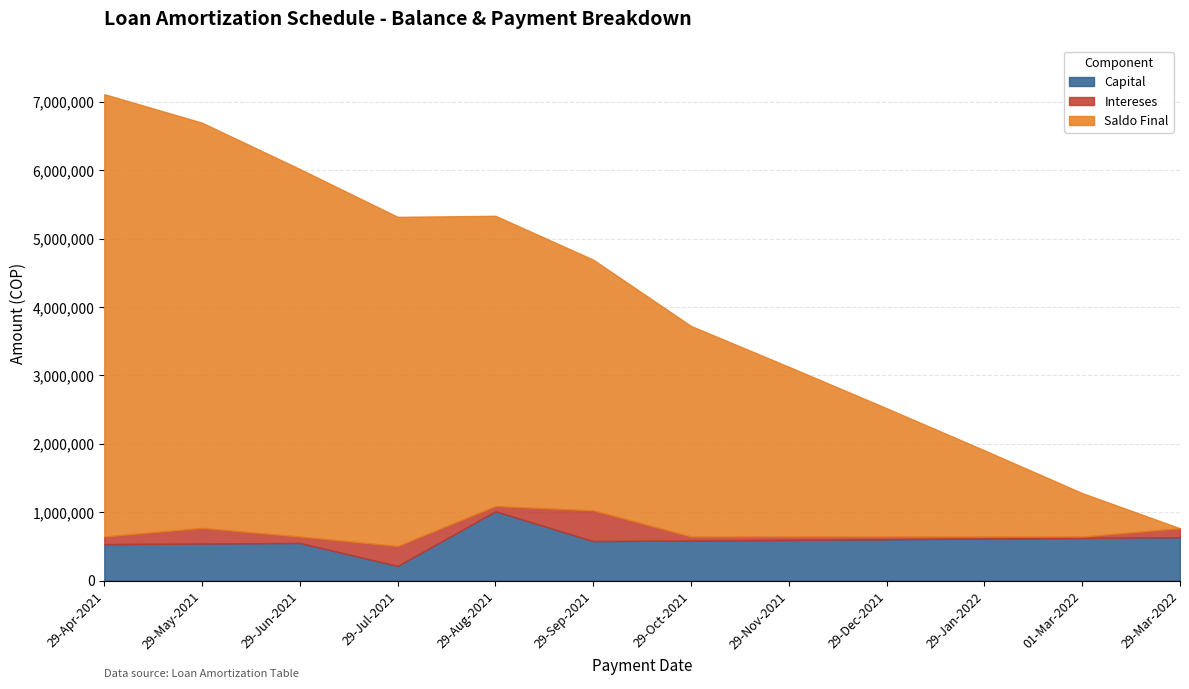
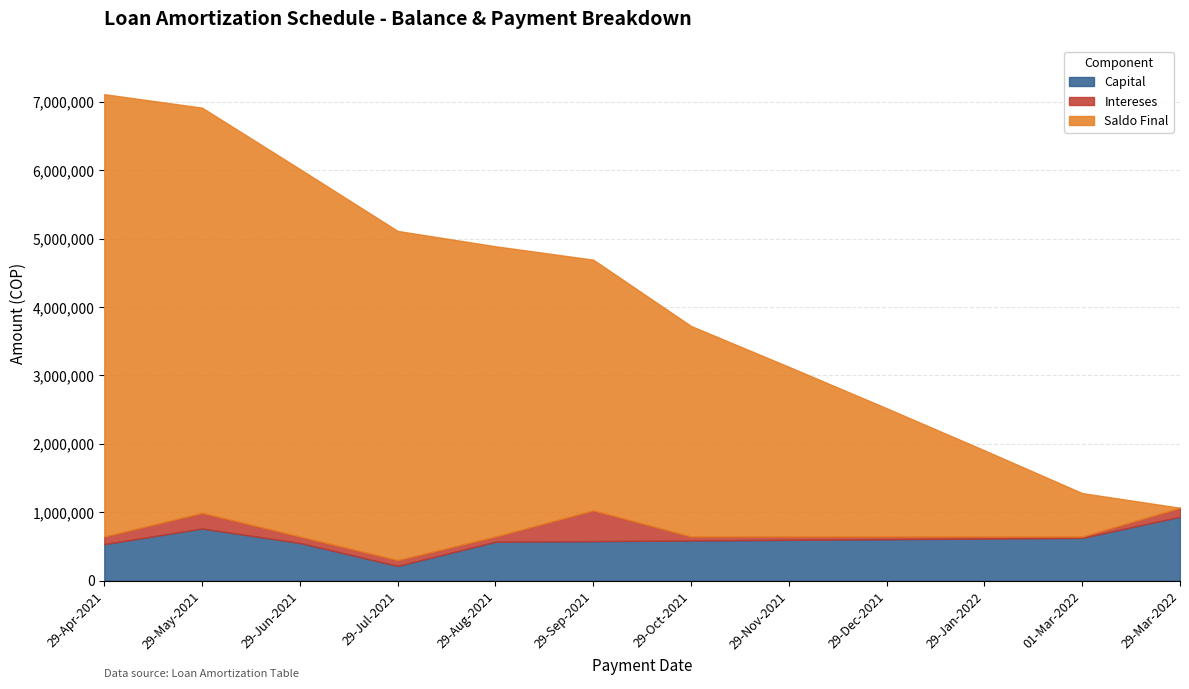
  {
    "Capital": {
      "29-Apr-2021": "500,000",
-     "29-May-2021": "500,000",
+     "29-May-2021": "800,000",
      "29-Jun-2021": "600,000",
      "29-Jul-2021": "200,000",
-     "29-Aug-2021": "1,000,000",
+     "29-Aug-2021": "600,000",
      "29-Sep-2021": "600,000",
      "29-Oct-2021": "600,000",
      "29-Nov-2021": "600,000",
      "29-Dec-2021": "600,000",
-     "29-Mar-2022": "600,000"
+     "29-Mar-2022": "900,000"
    },
    "Intereses": {
      "29-Apr-2021": "100,000",
      "29-May-2021": "200,000",
      "29-Jun-2021": "100,000",
-     "29-Jul-2021": "300,000",
+     "29-Jul-2021": "100,000",
      "29-Aug-2021": "100,000",
      "29-Sep-2021": "400,000",
      "29-Oct-2021": "100,000",
      "29-Nov-2021": "0",
      "29-Dec-2021": "0"
    },
    "Saldo Final": {
      "29-Apr-2021": "6,500,000",
      "29-May-2021": "5,900,000",
      "29-Jun-2021": "5,400,000",
      "29-Jul-2021": "4,800,000",
      "29-Aug-2021": "4,200,000",
      "29-Sep-2021": "3,700,000",
      "29-Oct-2021": "3,100,000",
      "29-Nov-2021": "2,500,000",
      "29-Dec-2021": "1,900,000",
      "29-Jan-2022": "1,300,000",
      "01-Mar-2022": "600,000"
    }
  }
